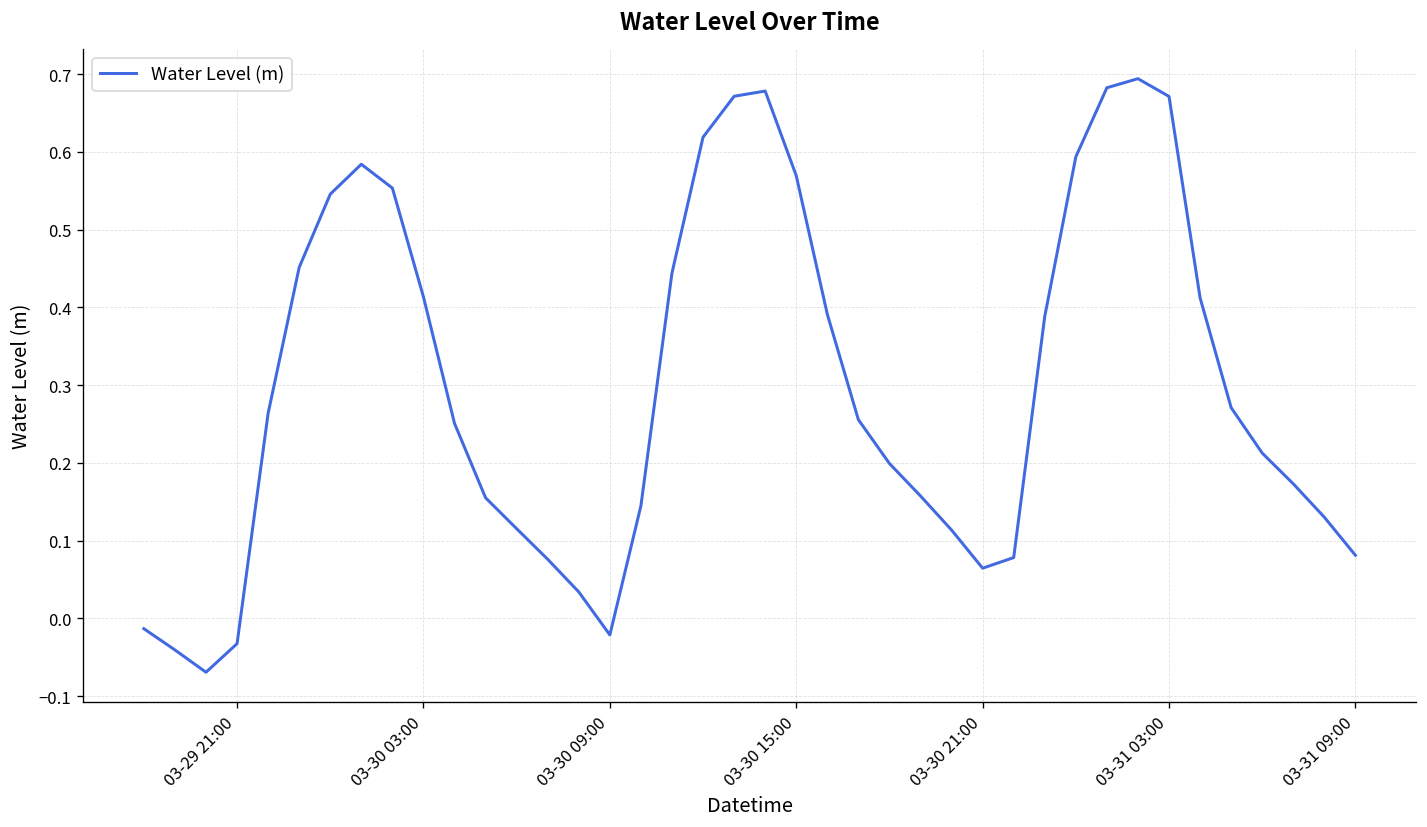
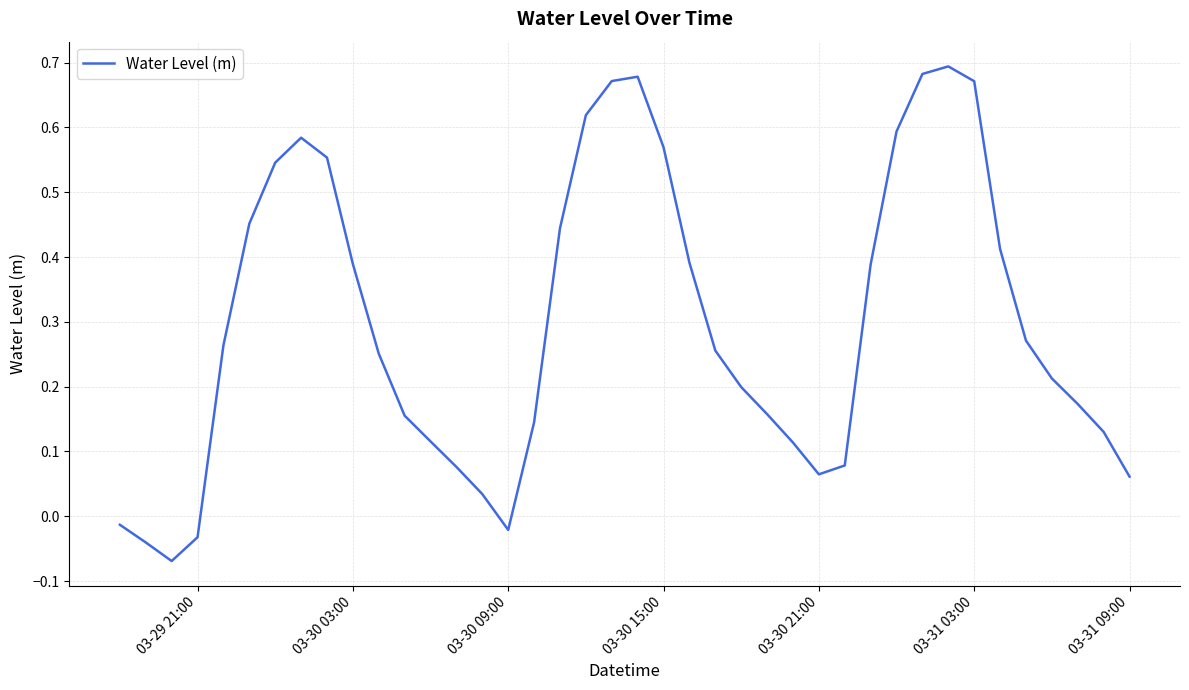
  {
    "03-29 21:00": -0.03,
-   "03-30 03:00": 0.41,
+   "03-30 03:00": 0.39,
    "03-30 09:00": -0.02,
    "03-30 15:00": 0.57,
    "03-30 21:00": 0.06,
    "03-31 03:00": 0.67,
-   "03-31 09:00": 0.08
+   "03-31 09:00": 0.06
  }
